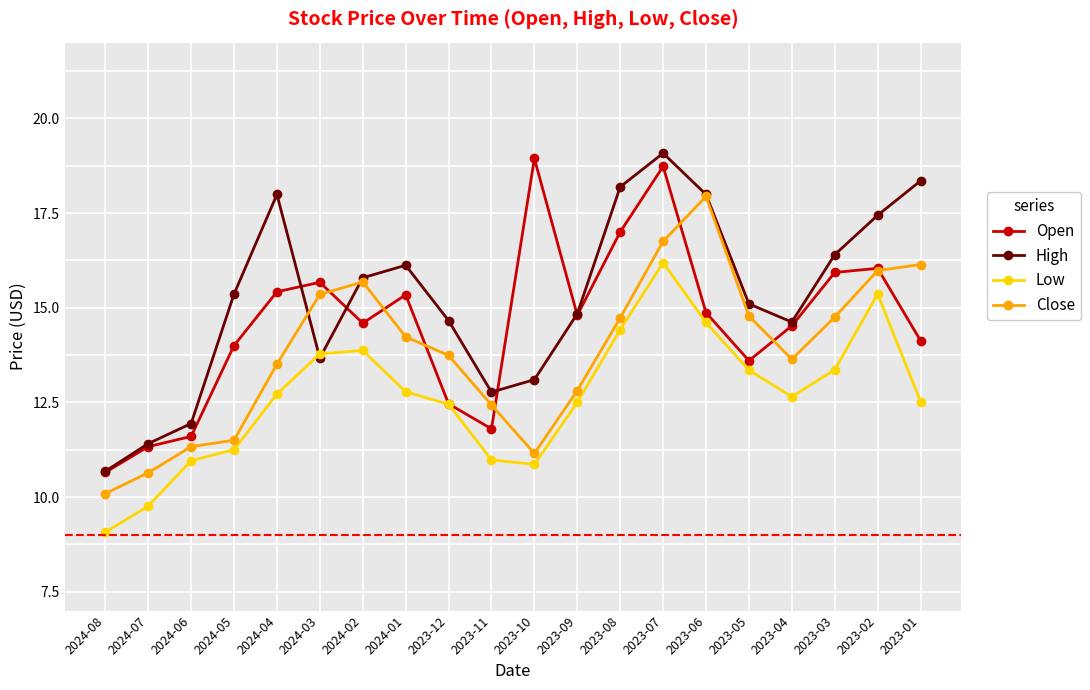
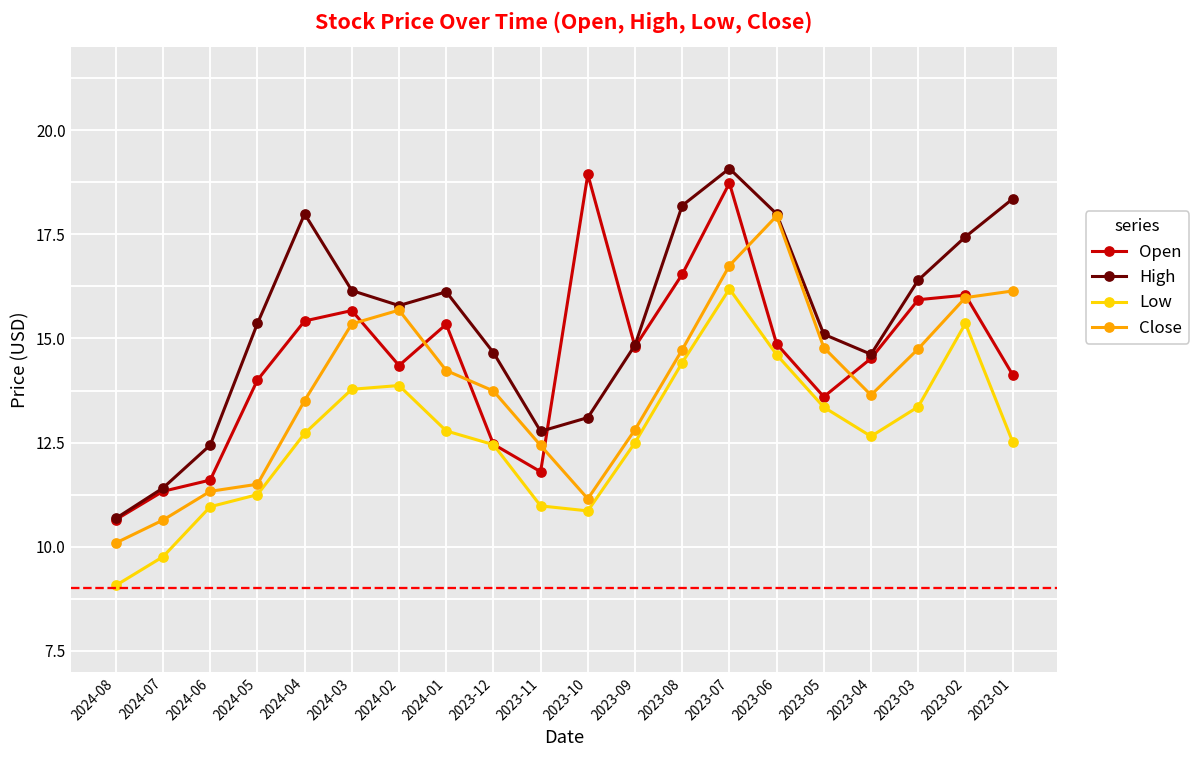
  {
    "Open": {
      "2024-07": 11.3,
      "2024-06": 11.6,
      "2024-05": 14.0,
      "2024-04": 15.4,
      "2024-03": 15.7,
-     "2024-02": 14.6,
+     "2024-02": 14.4,
      "2024-01": 15.3,
      "2023-11": 11.8,
      "2023-10": 18.9,
-     "2023-08": 17.0,
+     "2023-08": 16.5,
      "2023-07": 18.7,
      "2023-06": 14.9,
      "2023-05": 13.6,
      "2023-04": 14.5,
      "2023-03": 15.9,
      "2023-01": 14.1
    },
    "High": {
      "2024-07": 11.4,
-     "2024-06": 11.9,
+     "2024-06": 12.4,
      "2024-05": 15.4,
      "2024-04": 18.0,
-     "2024-03": 13.7,
+     "2024-03": 16.2,
      "2024-02": 15.8,
      "2024-01": 16.1,
      "2023-12": 14.7,
      "2023-11": 12.8,
      "2023-10": 13.1,
      "2023-08": 18.2,
      "2023-07": 19.1,
      "2023-05": 15.1,
      "2023-04": 14.6,
      "2023-03": 16.4,
      "2023-02": 17.4,
      "2023-01": 18.4
    }
  }
